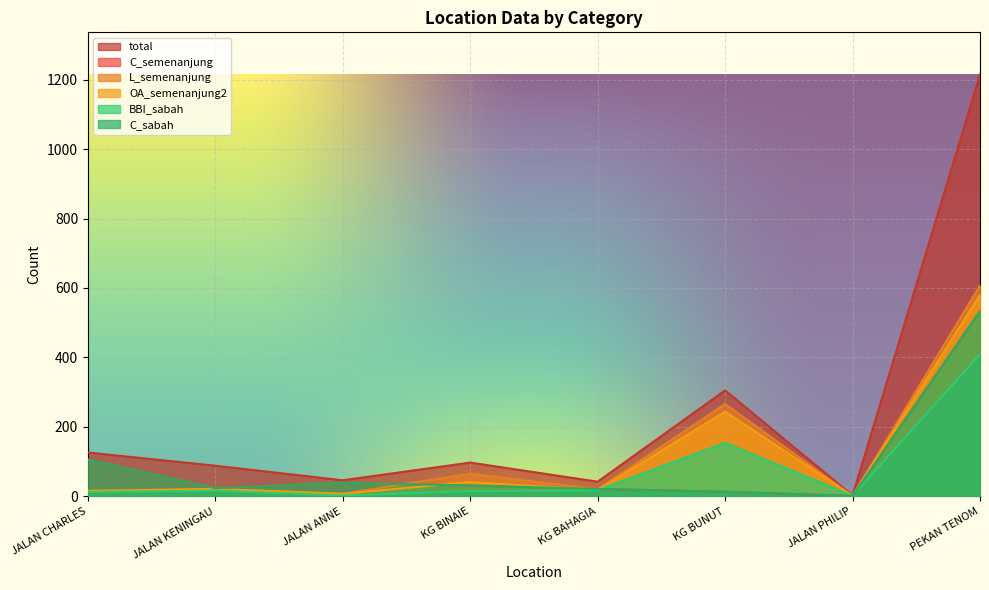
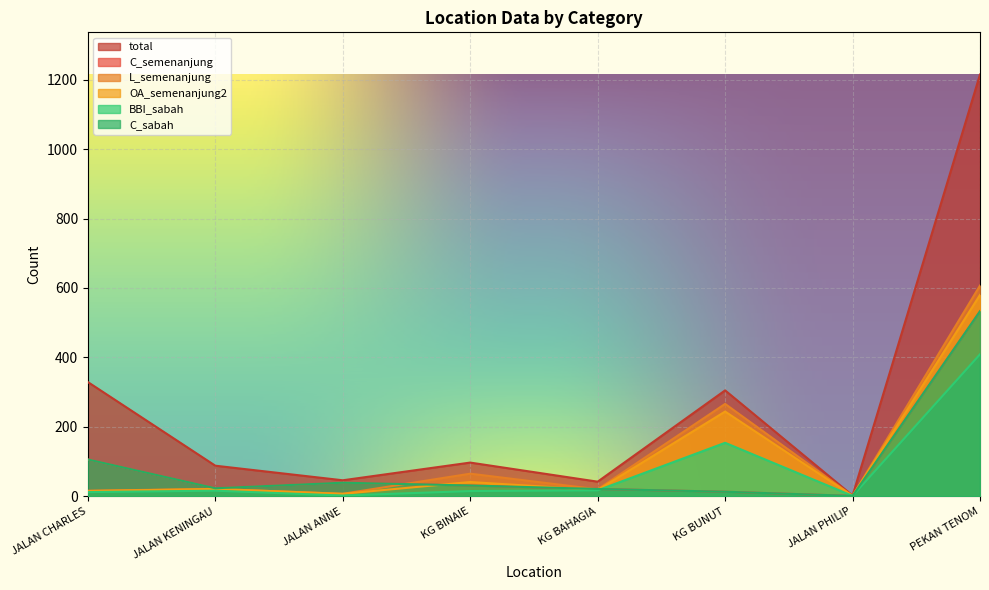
  {
    "total": {
-     "JALAN CHARLES": 130,
+     "JALAN CHARLES": 330,
      "JALAN KENINGAU": 90,
      "KG BINAIE": 100,
      "KG BAHAGIA": 40,
      "KG BUNUT": 310,
      "PEKAN TENOM": 1220
    }
  }
